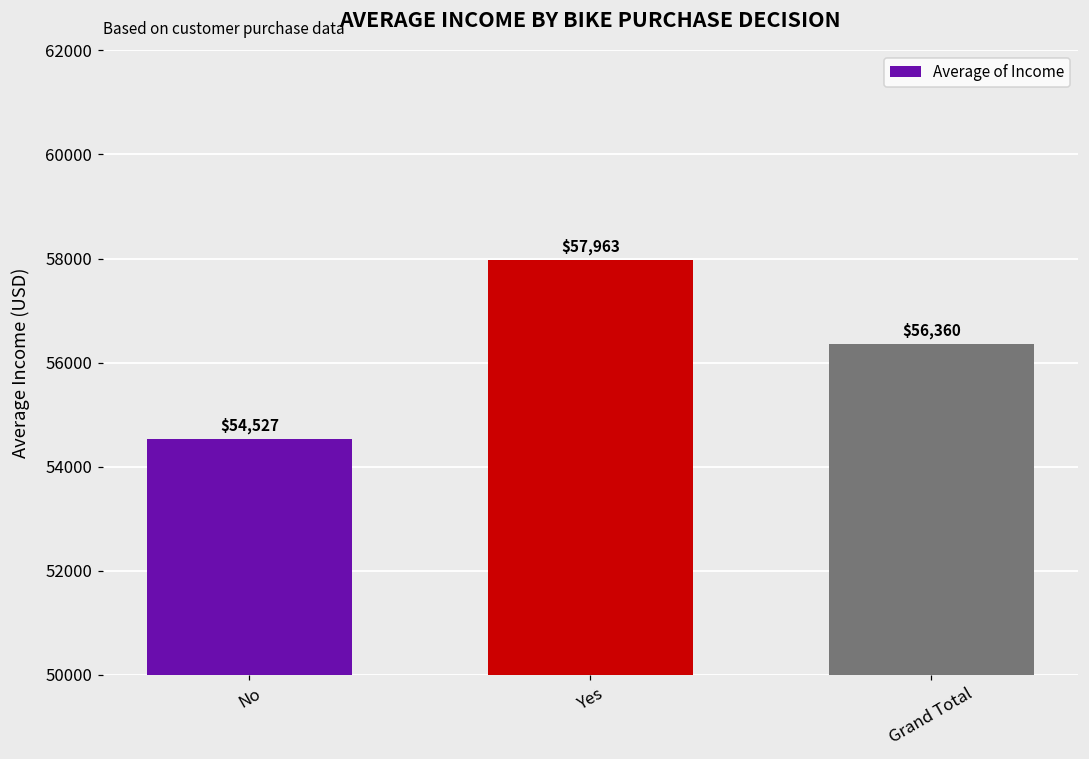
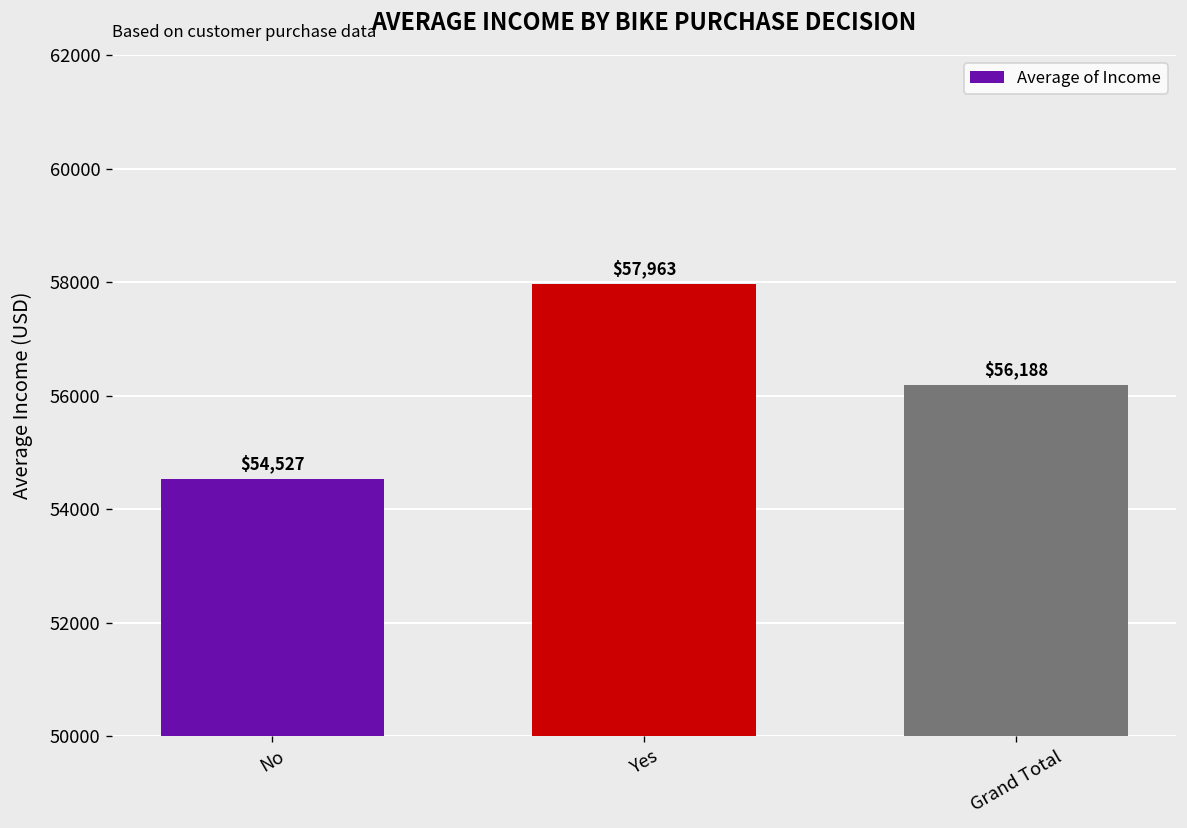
  {
    "No": "$54,527",
    "Yes": "$57,963",
-   "Grand Total": "$56,360"
+   "Grand Total": "$56,188"
  }
